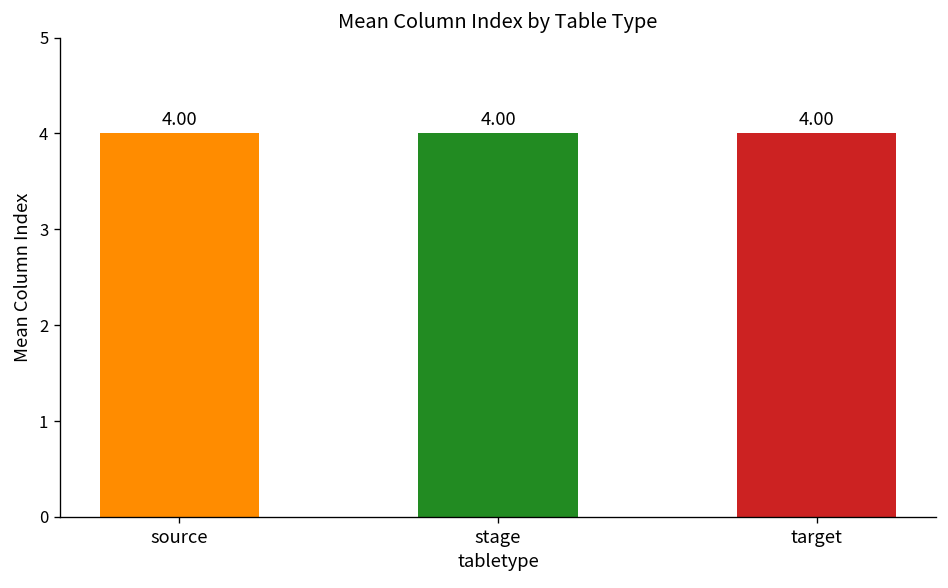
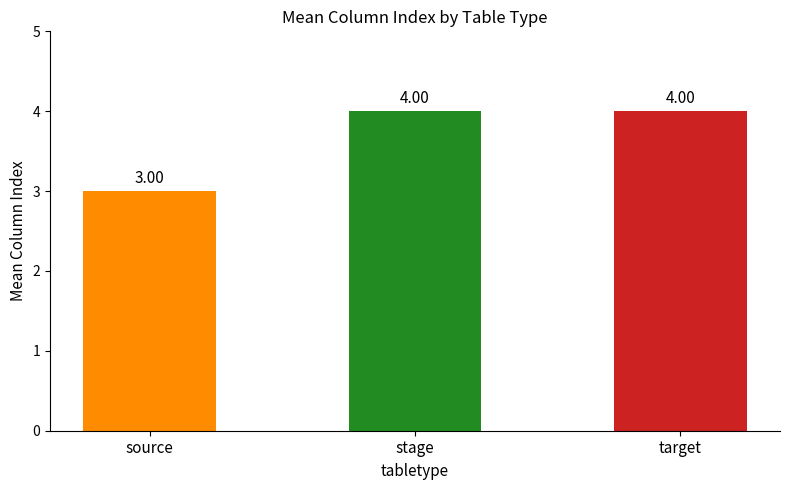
  {
-   "source": 4.00,
+   "source": 3.00,
    "stage": 4.00,
    "target": 4.00
  }
